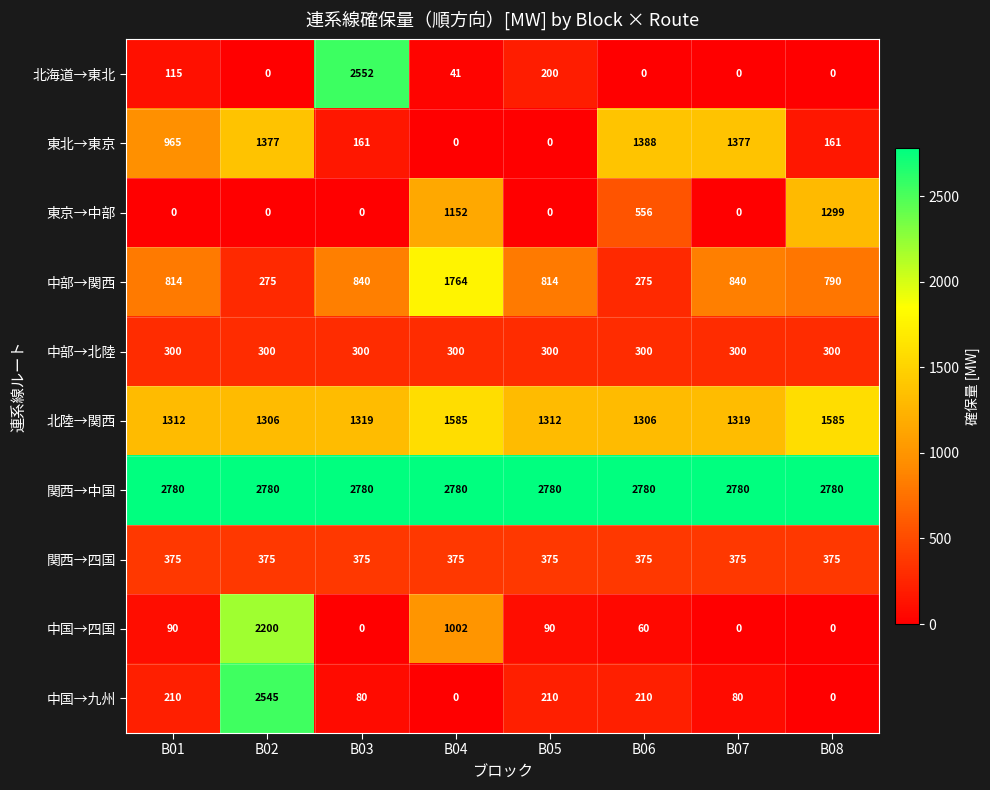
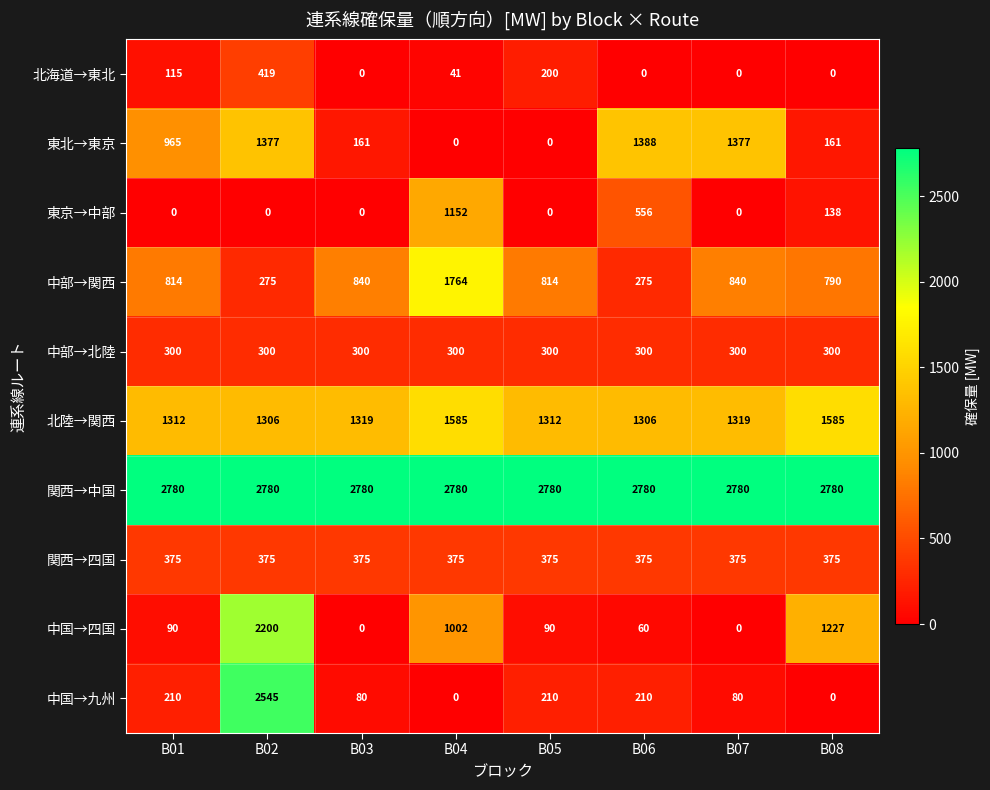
  {
    "北海道→東北": {
      "B01": 115,
-     "B02": 0,
-     "B03": 2552,
+     "B02": 419,
+     "B03": 0,
      "B04": 41,
      "B05": 200,
      "B06": 0,
      "B07": 0,
      "B08": 0
    },
    "東北→東京": {
      "B01": 965,
      "B02": 1377,
      "B03": 161,
      "B04": 0,
      "B05": 0,
      "B06": 1388,
      "B07": 1377,
      "B08": 161
    },
    "東京→中部": {
      "B01": 0,
      "B02": 0,
      "B03": 0,
      "B04": 1152,
      "B05": 0,
      "B06": 556,
      "B07": 0,
-     "B08": 1299
+     "B08": 138
    },
    "中部→関西": {
      "B01": 814,
      "B02": 275,
      "B03": 840,
      "B04": 1764,
      "B05": 814,
      "B06": 275,
      "B07": 840,
      "B08": 790
    },
    "中部→北陸": {
      "B01": 300,
      "B02": 300,
      "B03": 300,
      "B04": 300,
      "B05": 300,
      "B06": 300,
      "B07": 300,
      "B08": 300
    },
    "北陸→関西": {
      "B01": 1312,
      "B02": 1306,
      "B03": 1319,
      "B04": 1585,
      "B05": 1312,
      "B06": 1306,
      "B07": 1319,
      "B08": 1585
    },
    "関西→中国": {
      "B01": 2780,
      "B02": 2780,
      "B03": 2780,
      "B04": 2780,
      "B05": 2780,
      "B06": 2780,
      "B07": 2780,
      "B08": 2780
    },
    "関西→四国": {
      "B01": 375,
      "B02": 375,
      "B03": 375,
      "B04": 375,
      "B05": 375,
      "B06": 375,
      "B07": 375,
      "B08": 375
    },
    "中国→四国": {
      "B01": 90,
      "B02": 2200,
      "B03": 0,
      "B04": 1002,
      "B05": 90,
      "B06": 60,
      "B07": 0,
-     "B08": 0
+     "B08": 1227
    },
    "中国→九州": {
      "B01": 210,
      "B02": 2545,
      "B03": 80,
      "B04": 0,
      "B05": 210,
      "B06": 210,
      "B07": 80,
      "B08": 0
    }
  }
